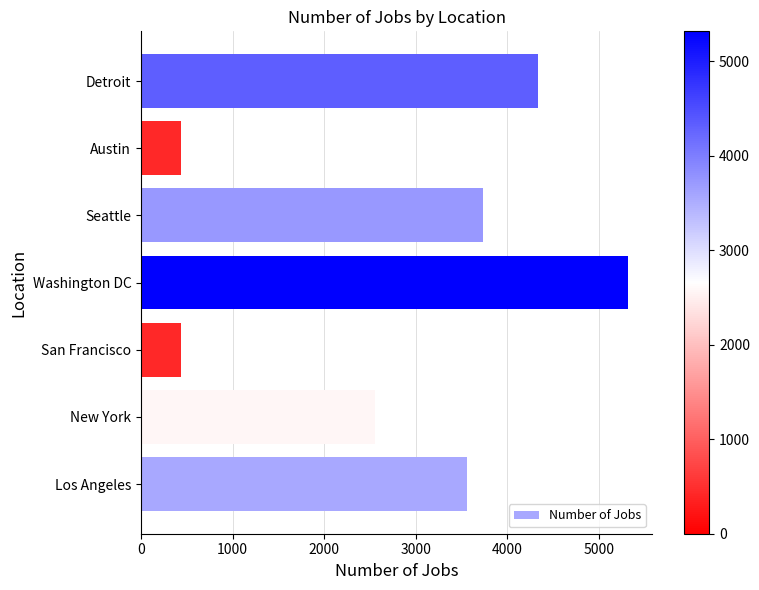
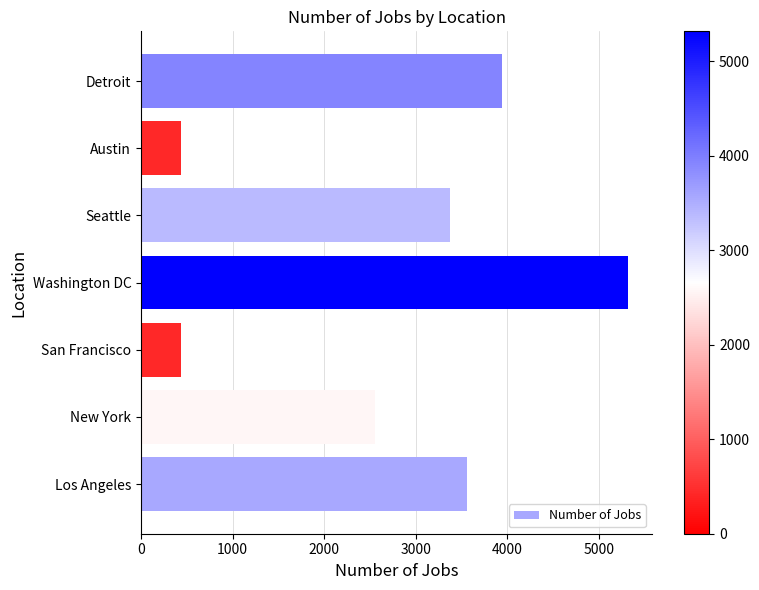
  {
-   "Detroit": 4300,
+   "Detroit": 3900,
    "Austin": 400,
-   "Seattle": 3700,
+   "Seattle": 3400,
    "Washington DC": 5300,
    "San Francisco": 400,
    "New York": 2600,
    "Los Angeles": 3600
  }
